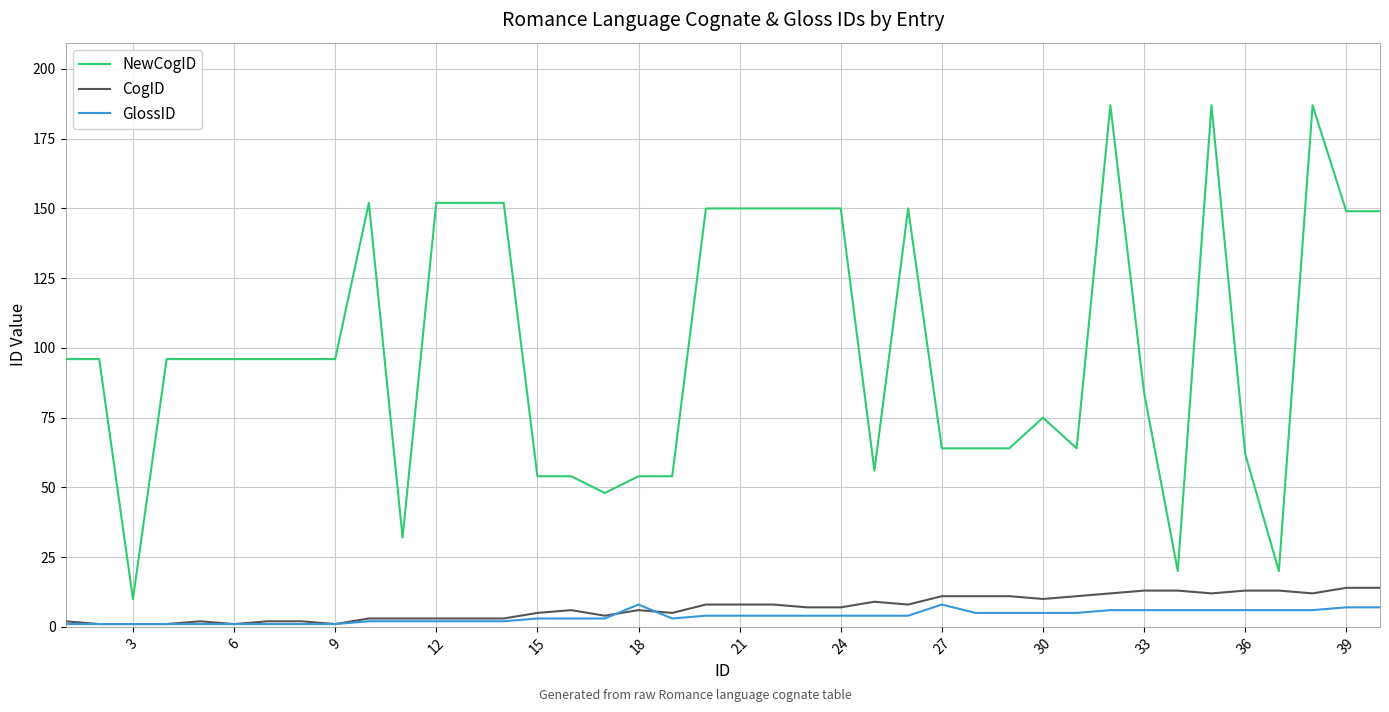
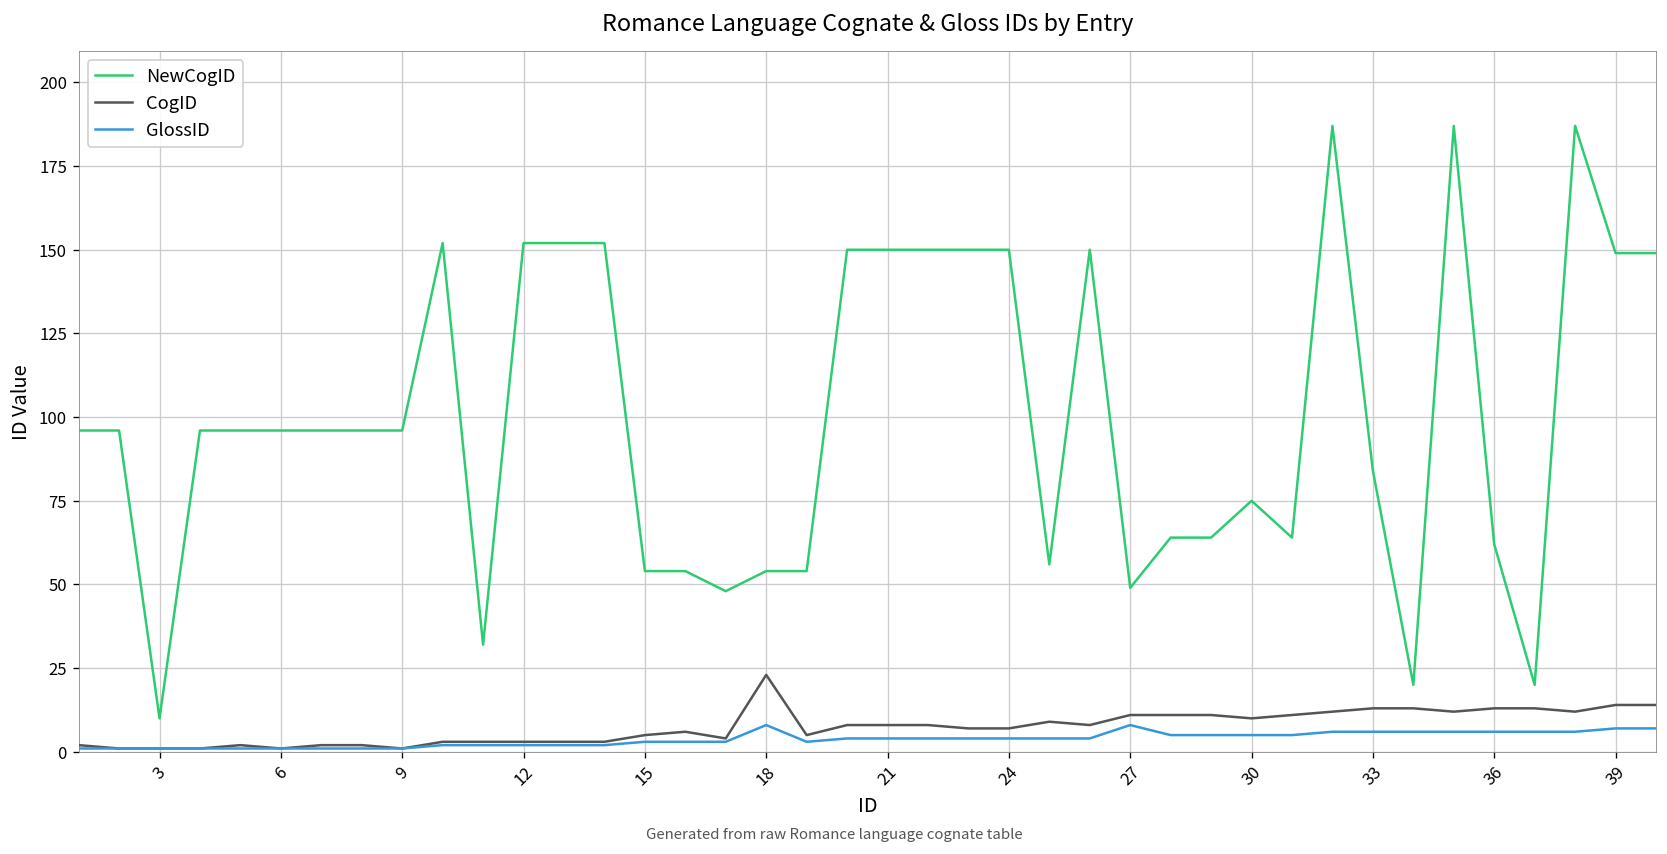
  {
    "NewCogID": {
      "3": 10,
      "6": 96,
      "9": 96,
      "12": 152,
      "15": 54,
      "18": 54,
      "21": 150,
      "24": 150,
-     "27": 64,
+     "27": 49,
      "30": 75,
      "33": 84,
      "36": 62,
      "39": 149
    },
    "CogID": {
      "12": 3,
      "15": 5,
-     "18": 6,
+     "18": 23,
      "21": 8,
      "24": 7,
      "27": 11,
      "30": 10,
      "33": 13,
      "36": 13,
      "39": 14
    },
    "GlossID": {
      "12": 2,
      "15": 3,
      "18": 8,
      "21": 4,
      "24": 4,
      "27": 8,
      "30": 5,
      "33": 6,
      "36": 6,
      "39": 7
    }
  }
